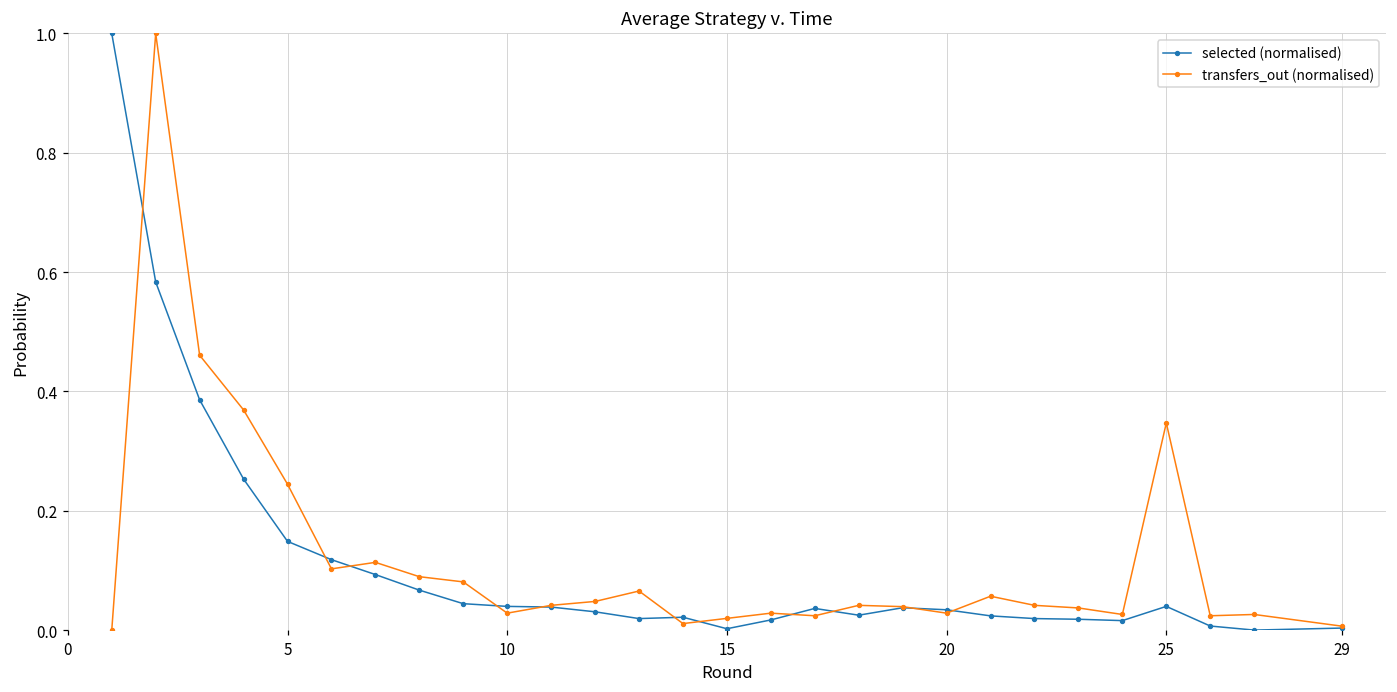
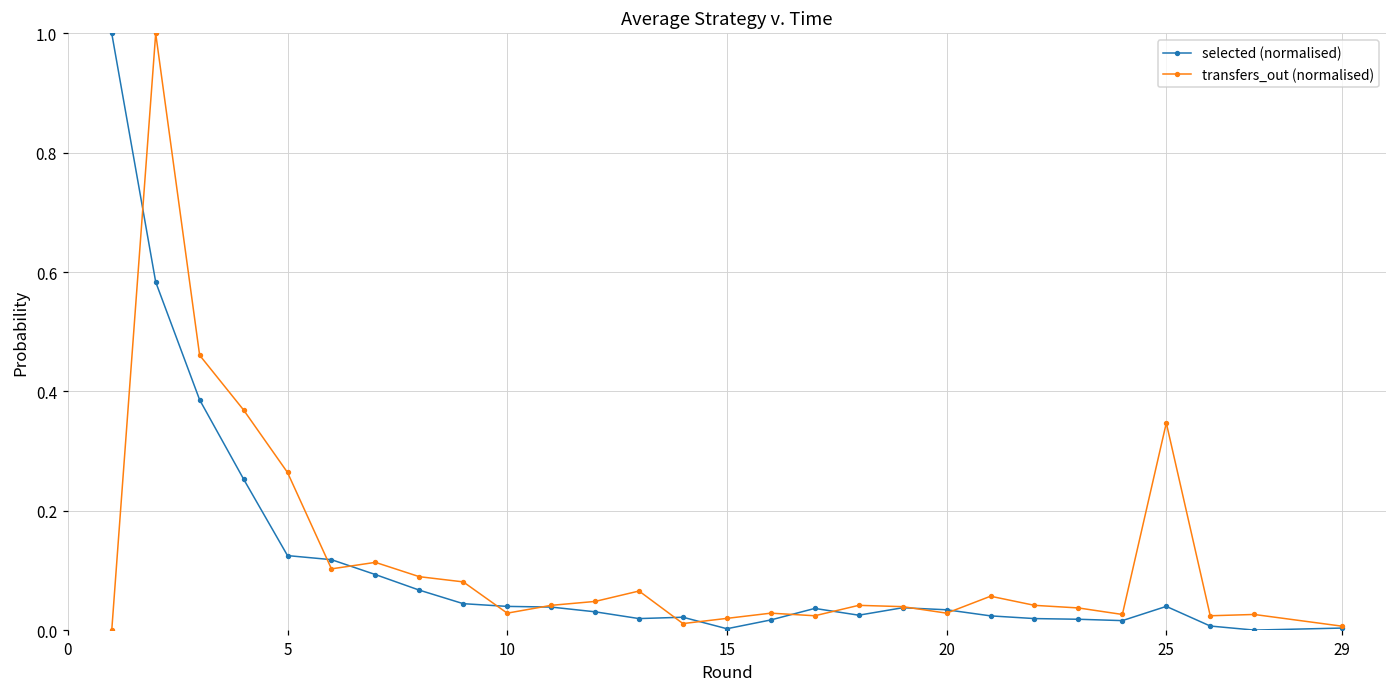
  {
    "selected (normalised)": {
-     "5": 0.15,
+     "5": 0.12,
      "10": 0.04,
      "15": 0.00,
      "20": 0.03,
      "25": 0.04
    },
    "transfers_out (normalised)": {
-     "5": 0.24,
+     "5": 0.26,
      "10": 0.03,
      "15": 0.02,
      "20": 0.03,
      "25": 0.35
    }
  }
